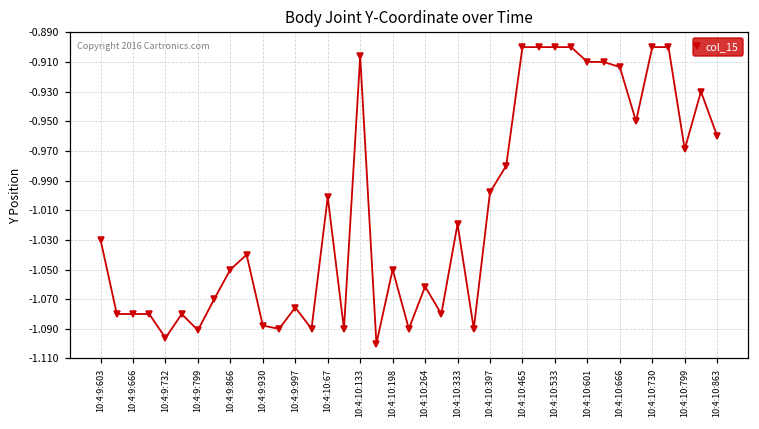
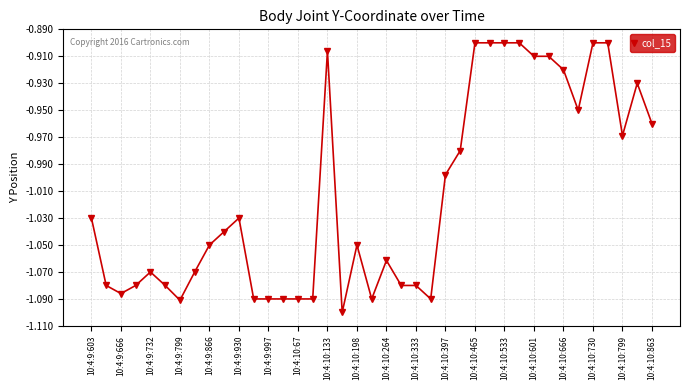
  {
    "10:4:9:603": -1.030,
-   "10:4:9:666": -1.080,
-   "10:4:9:732": -1.096,
+   "10:4:9:666": -1.086,
+   "10:4:9:732": -1.070,
    "10:4:9:799": -1.091,
    "10:4:9:866": -1.050,
-   "10:4:9:930": -1.088,
-   "10:4:9:997": -1.076,
-   "10:4:10:67": -1.001,
+   "10:4:9:930": -1.030,
+   "10:4:9:997": -1.090,
+   "10:4:10:67": -1.090,
    "10:4:10:133": -0.906,
    "10:4:10:198": -1.050,
    "10:4:10:264": -1.061,
-   "10:4:10:333": -1.019,
+   "10:4:10:333": -1.080,
    "10:4:10:397": -0.998,
    "10:4:10:465": -0.900,
    "10:4:10:533": -0.900,
    "10:4:10:601": -0.910,
-   "10:4:10:666": -0.913,
+   "10:4:10:666": -0.920,
    "10:4:10:730": -0.900,
    "10:4:10:799": -0.969,
    "10:4:10:863": -0.960
  }
